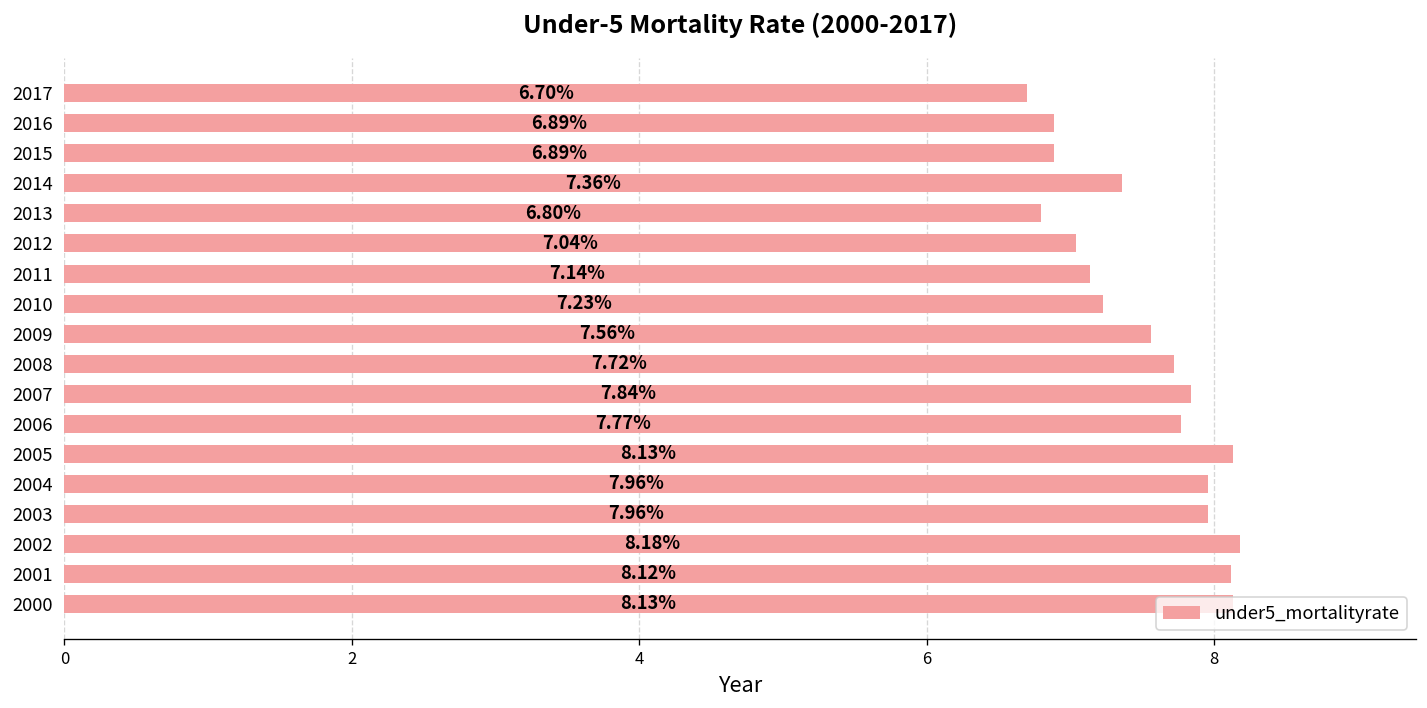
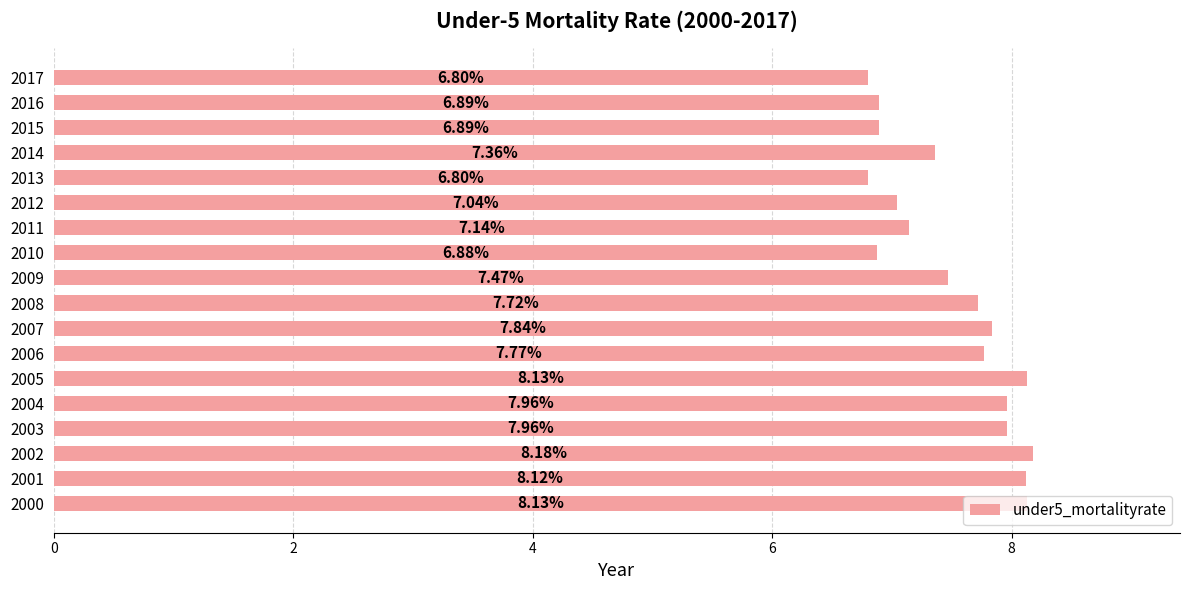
  {
-   "2017": "6.70%",
+   "2017": "6.80%",
    "2016": "6.89%",
    "2015": "6.89%",
    "2014": "7.36%",
    "2013": "6.80%",
    "2012": "7.04%",
    "2011": "7.14%",
-   "2010": "7.23%",
-   "2009": "7.56%",
+   "2010": "6.88%",
+   "2009": "7.47%",
    "2008": "7.72%",
    "2007": "7.84%",
    "2006": "7.77%",
    "2005": "8.13%",
    "2004": "7.96%",
    "2003": "7.96%",
    "2002": "8.18%",
    "2001": "8.12%"
  }
